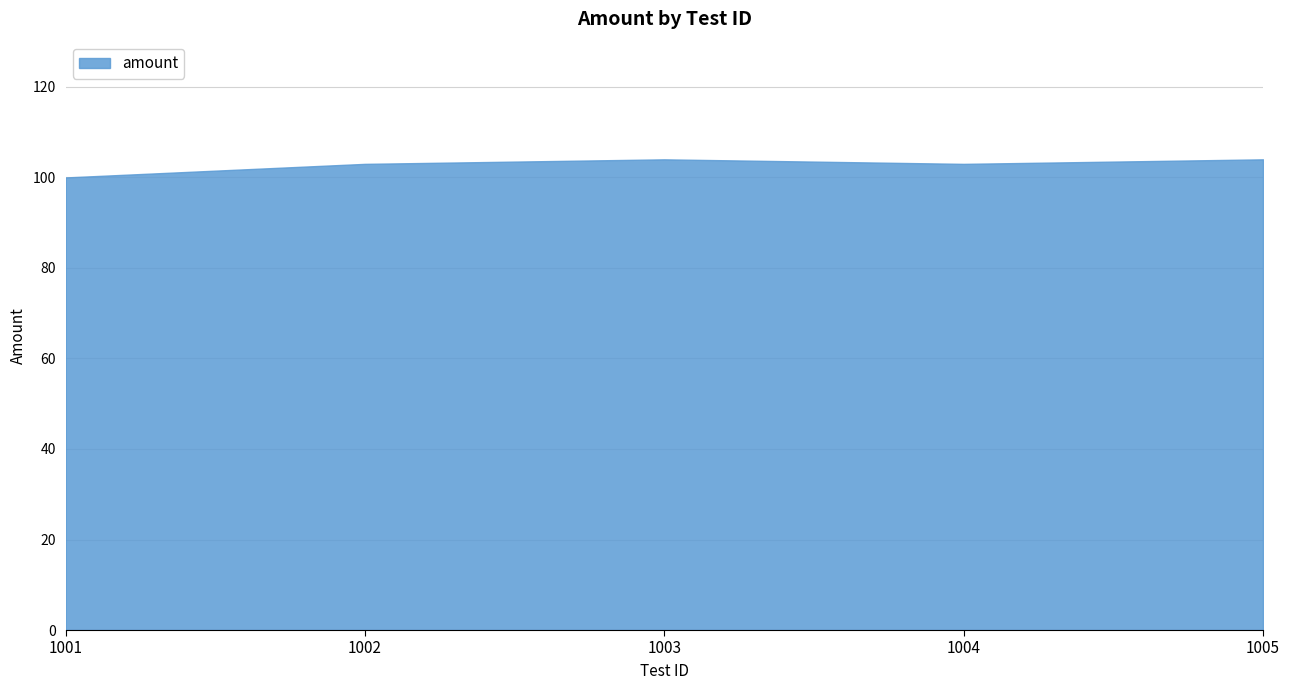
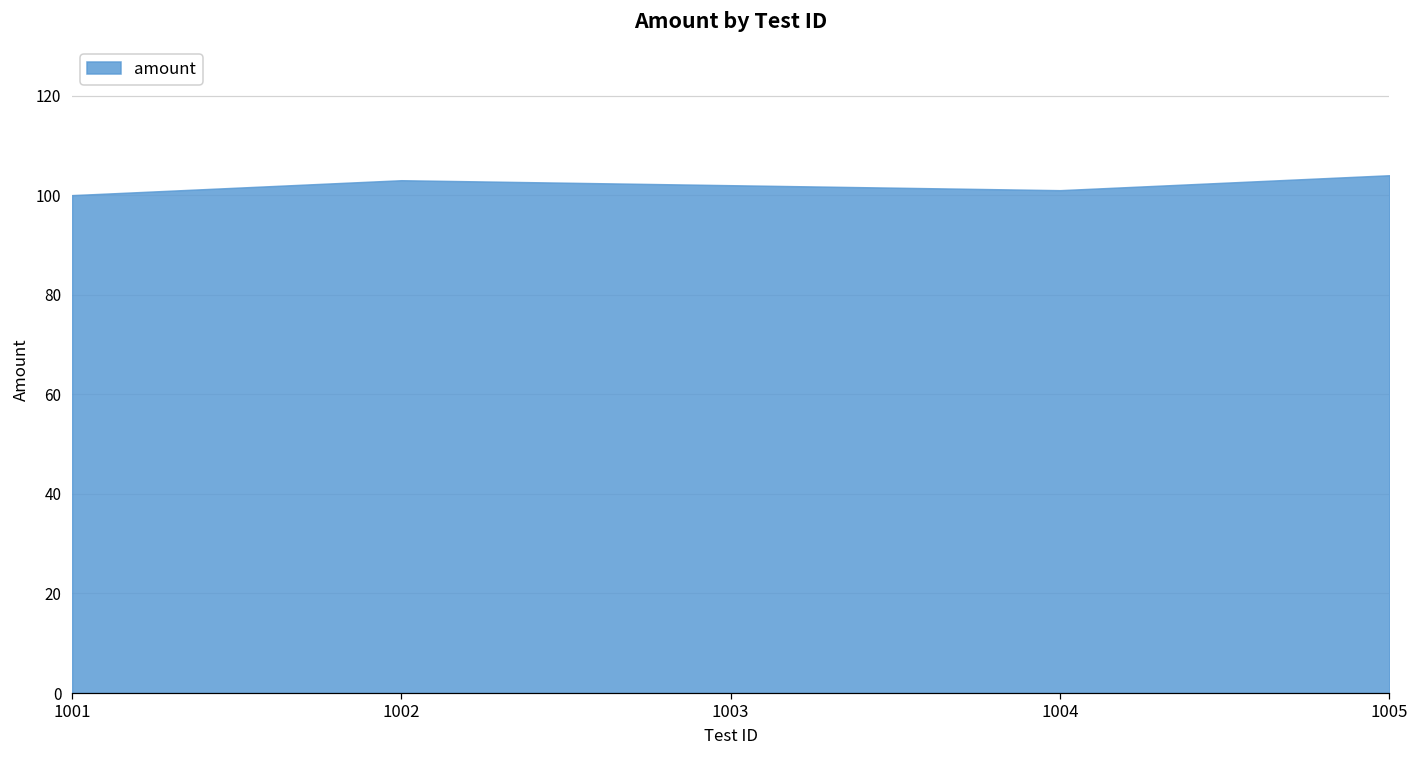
  {
    "1001": 100,
    "1002": 103,
-   "1003": 104,
-   "1004": 103,
+   "1003": 102,
+   "1004": 101,
    "1005": 104
  }
